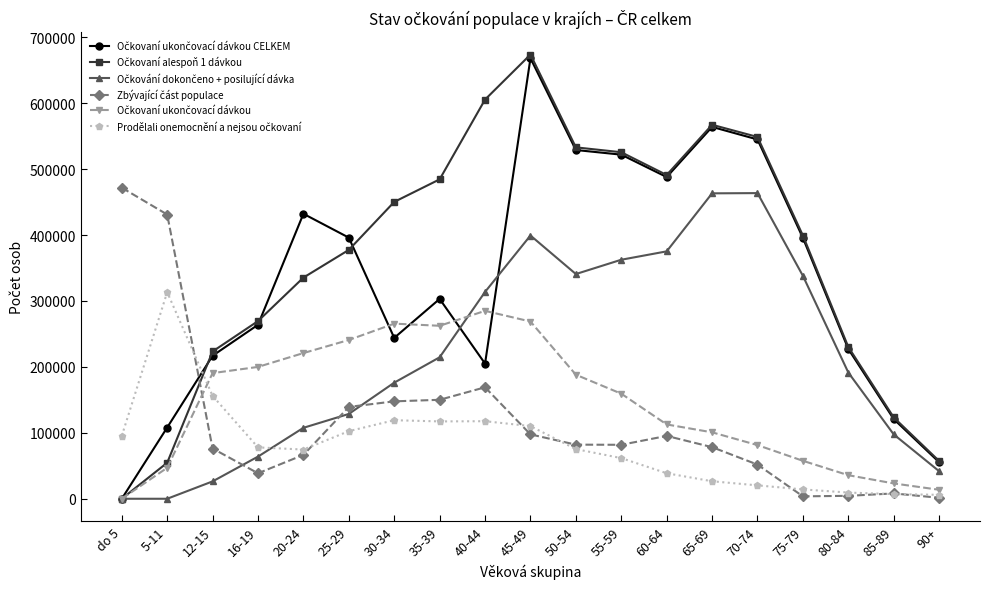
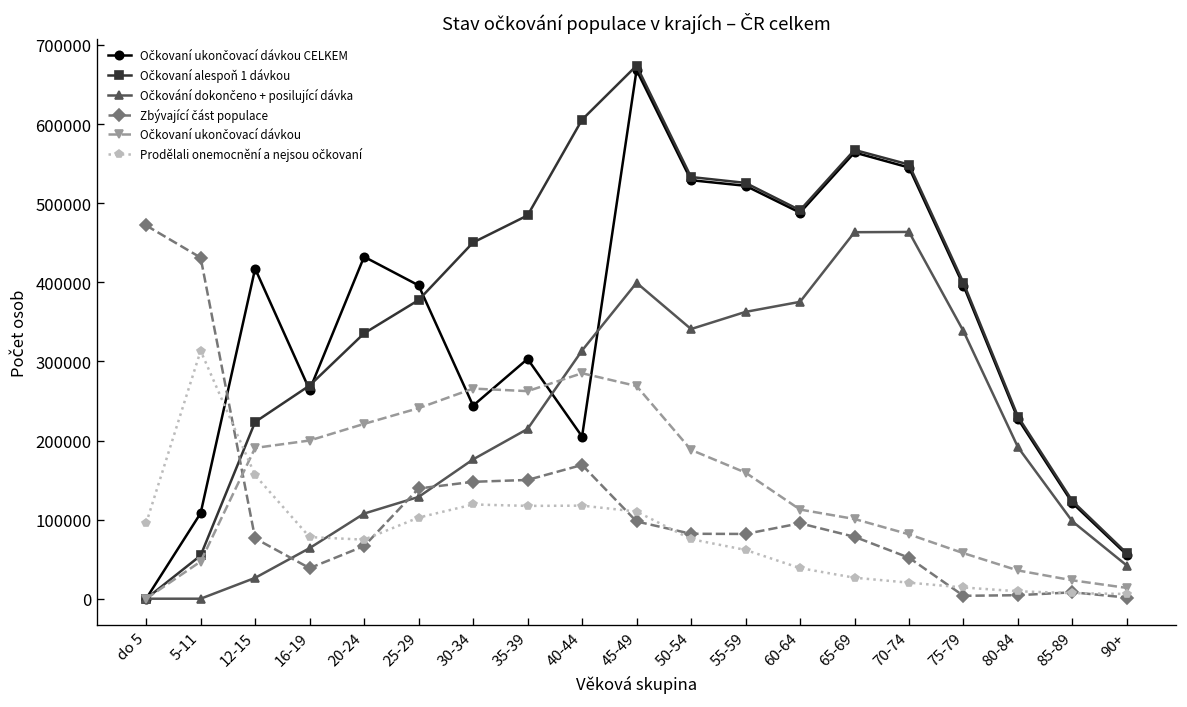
  {
    "Očkovaní ukončovací dávkou CELKEM": {
      "5-11": 110000,
-     "12-15": 220000,
+     "12-15": 420000,
      "16-19": 260000,
      "20-24": 430000,
      "25-29": 400000,
      "30-34": 240000,
      "35-39": 300000,
      "40-44": 210000,
      "45-49": 670000,
      "50-54": 530000
    }
  }
